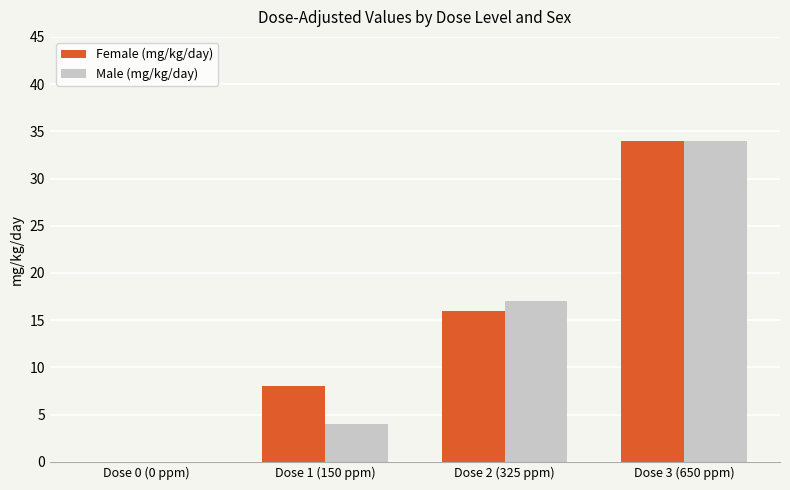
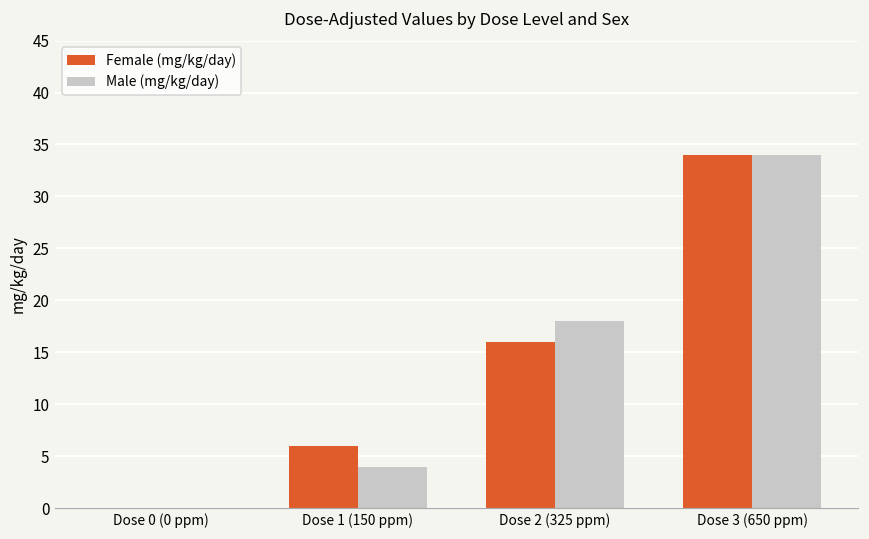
  {
    "Female (mg/kg/day)": {
      "Dose 0 (0 ppm)": 0,
-     "Dose 1 (150 ppm)": 8,
+     "Dose 1 (150 ppm)": 6,
      "Dose 2 (325 ppm)": 16,
      "Dose 3 (650 ppm)": 34
    },
    "Male (mg/kg/day)": {
      "Dose 0 (0 ppm)": 0,
      "Dose 1 (150 ppm)": 4,
-     "Dose 2 (325 ppm)": 17,
+     "Dose 2 (325 ppm)": 18,
      "Dose 3 (650 ppm)": 34
    }
  }
